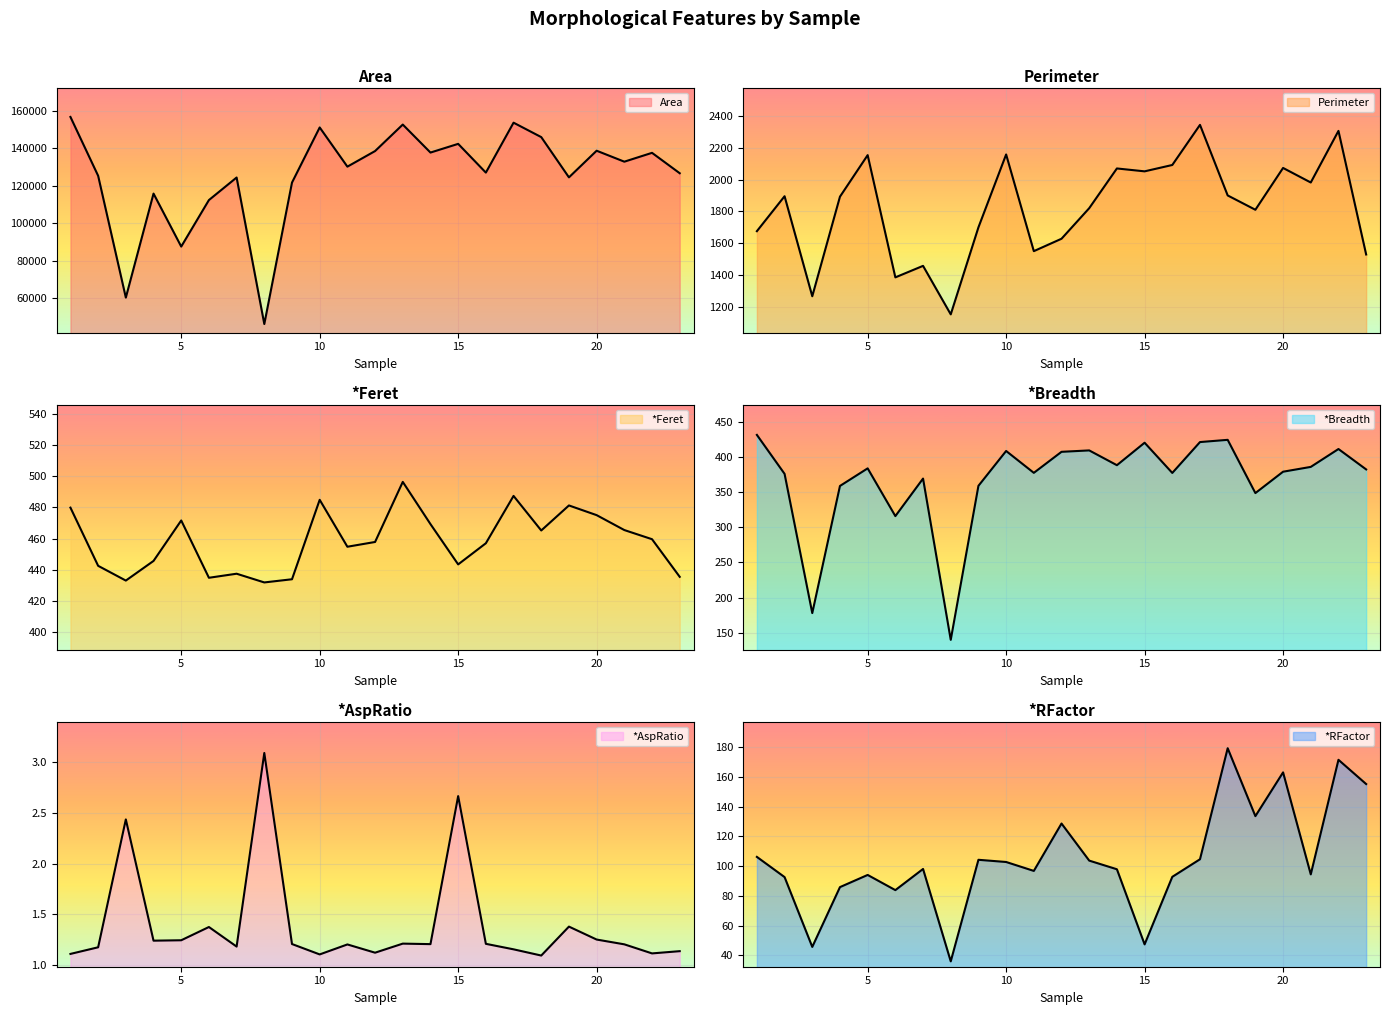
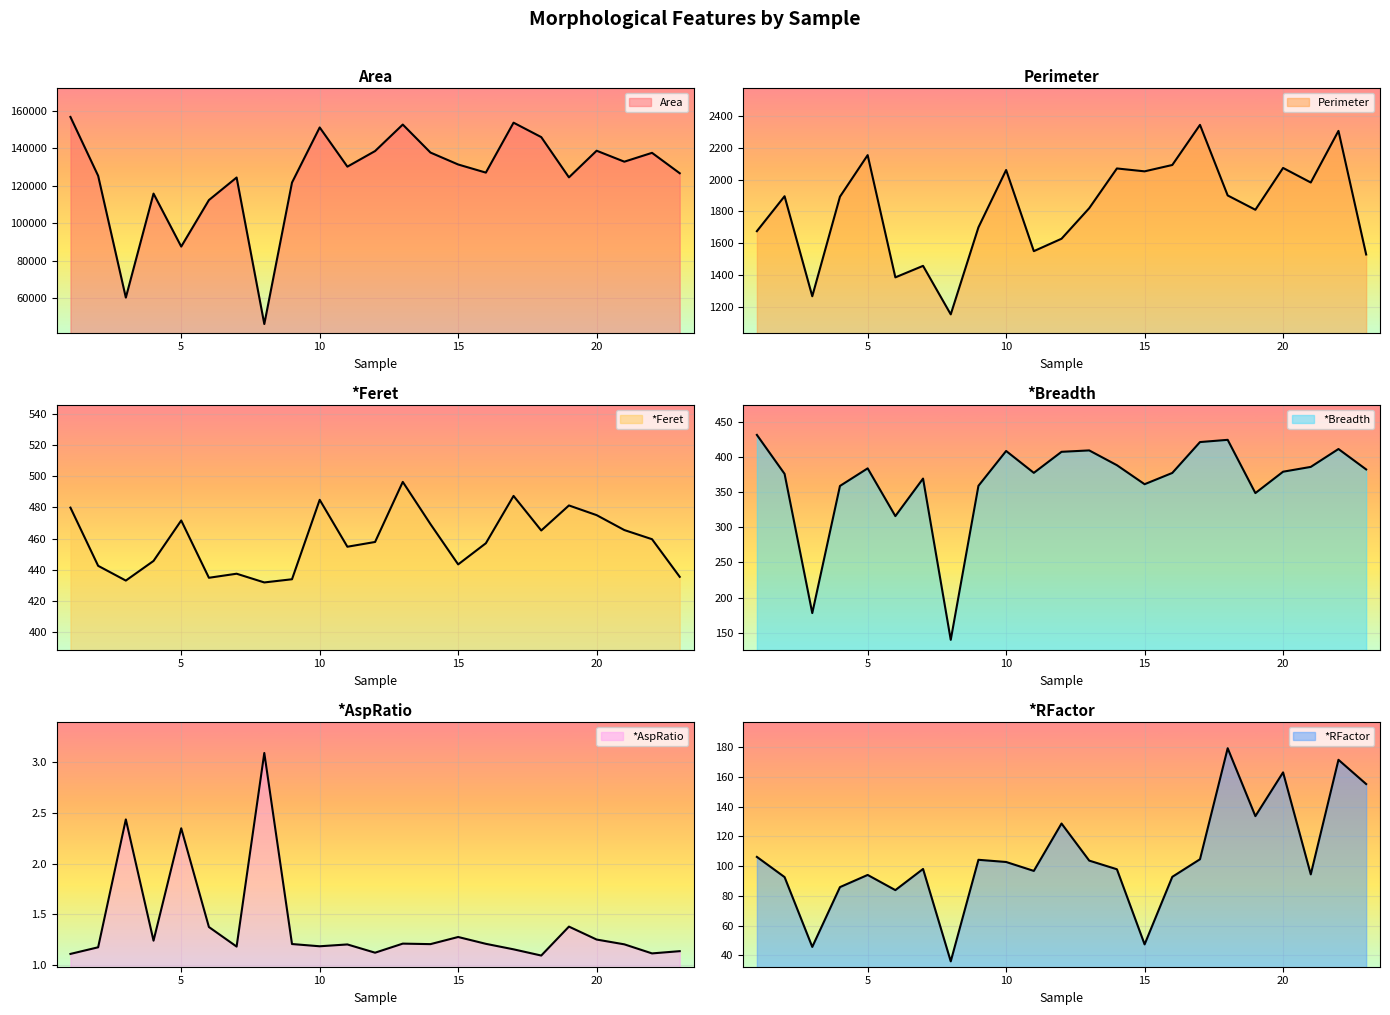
  {
    "Area": {
      "5": 88000,
      "10": 151000,
-     "15": 142000,
+     "15": 131000,
      "20": 139000
    },
    "Perimeter": {
      "5": 2150,
-     "10": 2160,
+     "10": 2060,
      "15": 2050,
      "20": 2070
    },
    "*Feret": {
      "5": 472,
      "10": 485,
      "15": 443,
      "20": 475
    },
    "*Breadth": {
      "5": 380,
      "10": 410,
-     "15": 420,
+     "15": 360,
      "20": 380
    },
    "*AspRatio": {
-     "5": 1.25,
-     "10": 1.11,
-     "15": 2.66,
+     "5": 2.35,
+     "10": 1.19,
+     "15": 1.28,
      "20": 1.25
    },
    "*RFactor": {
      "5": 94,
      "10": 103,
      "15": 47,
      "20": 163
    }
  }
